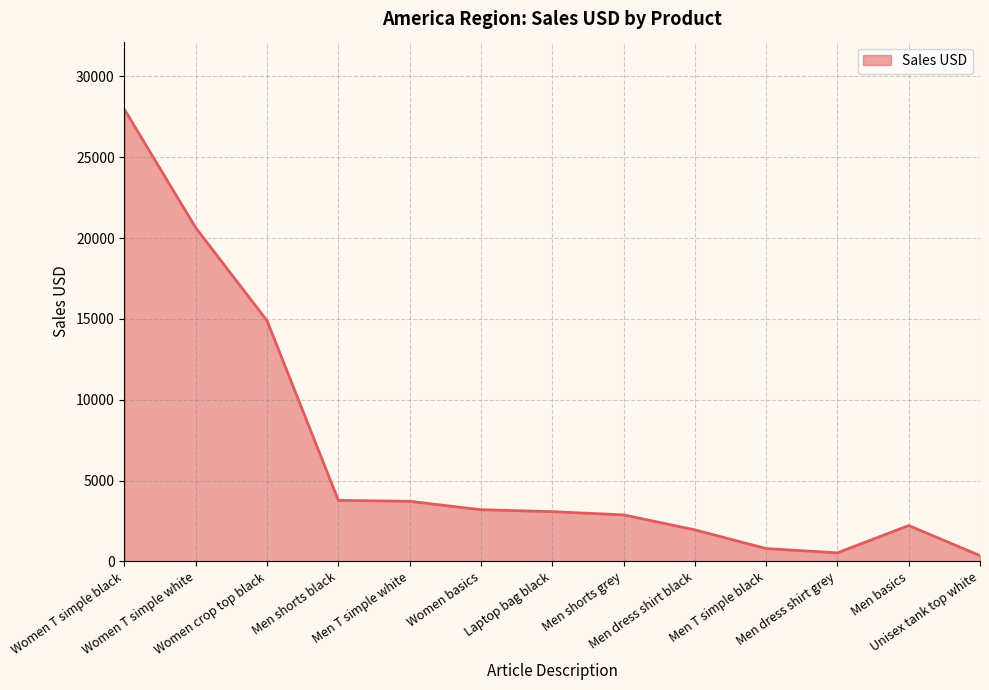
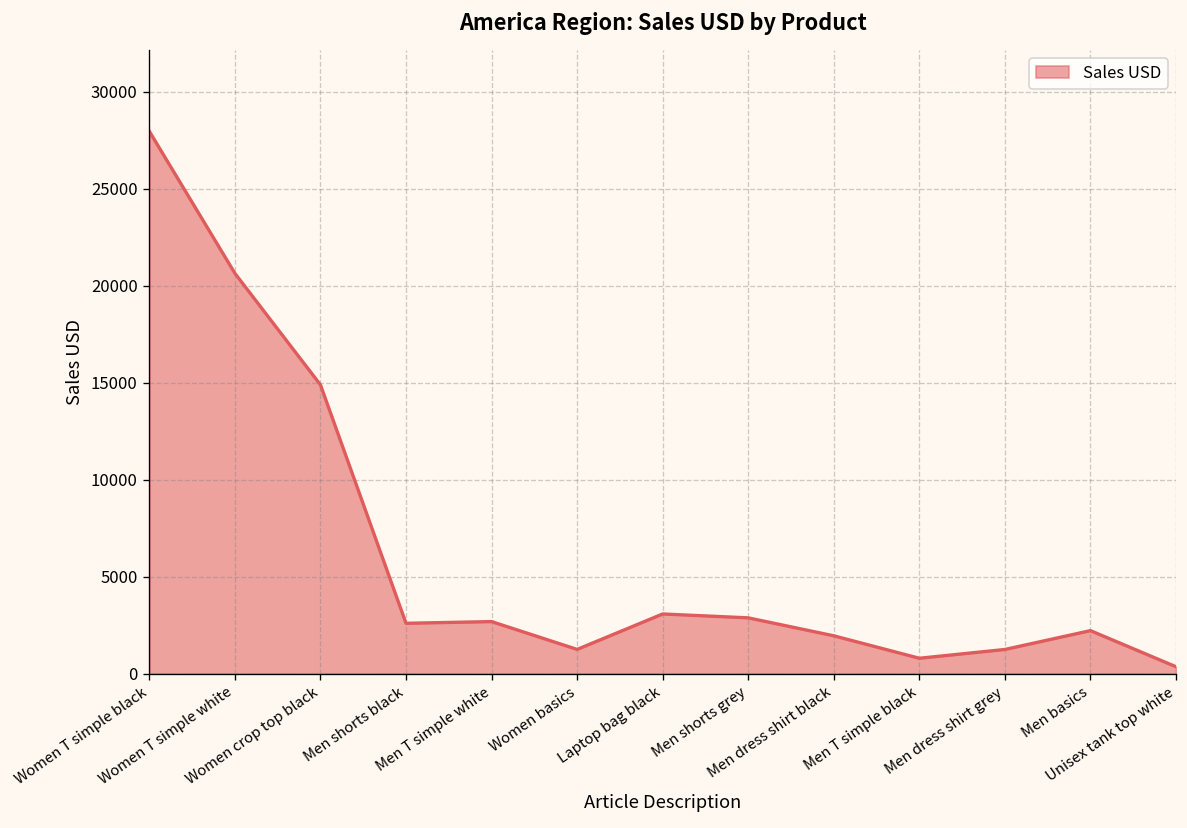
  {
    "Women T simple black": 28000,
    "Women T simple white": 20600,
    "Women crop top black": 14900,
-   "Men shorts black": 3800,
-   "Men T simple white": 3700,
-   "Women basics": 3200,
+   "Men shorts black": 2600,
+   "Men T simple white": 2700,
+   "Women basics": 1300,
    "Laptop bag black": 3100,
    "Men shorts grey": 2900,
    "Men dress shirt black": 2000,
    "Men T simple black": 800,
-   "Men dress shirt grey": 500,
+   "Men dress shirt grey": 1300,
    "Men basics": 2200,
    "Unisex tank top white": 400
  }
